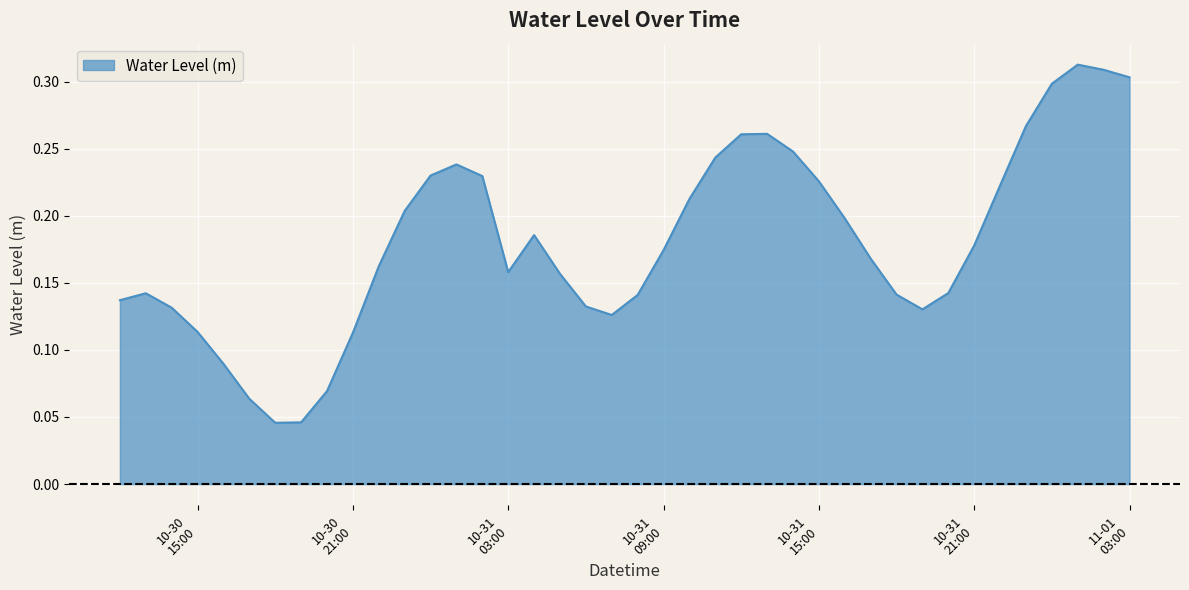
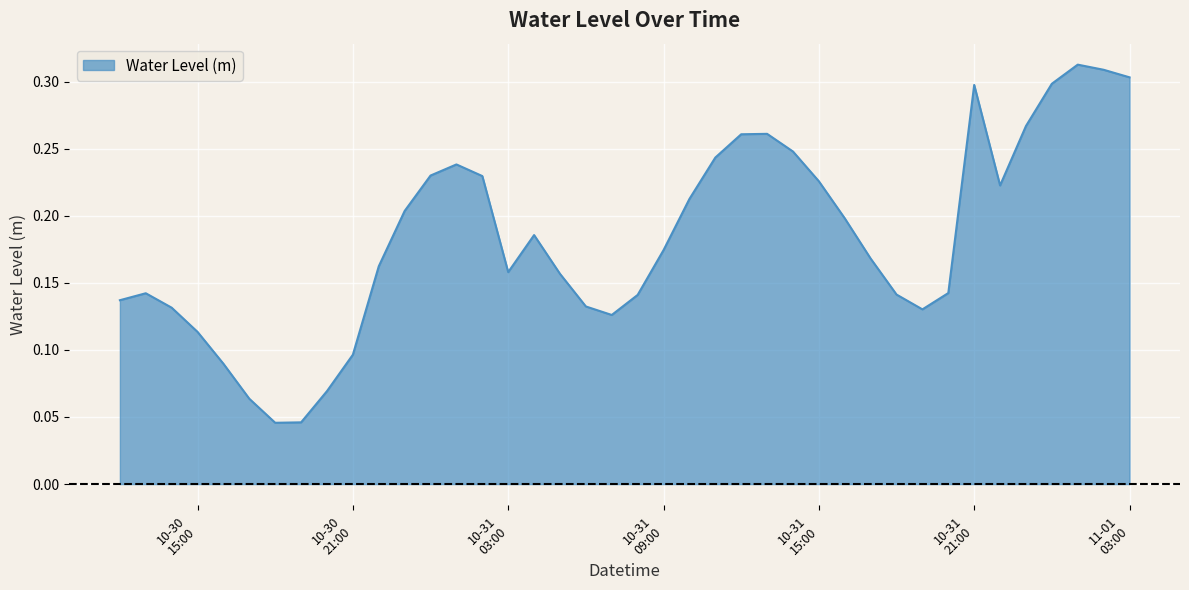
  {
    "10-30 15:00": 0.113,
-   "10-30 21:00": 0.113,
+   "10-30 21:00": 0.096,
    "10-31 03:00": 0.158,
    "10-31 09:00": 0.174,
    "10-31 15:00": 0.226,
-   "10-31 21:00": 0.178,
+   "10-31 21:00": 0.297,
    "11-01 03:00": 0.303
  }
